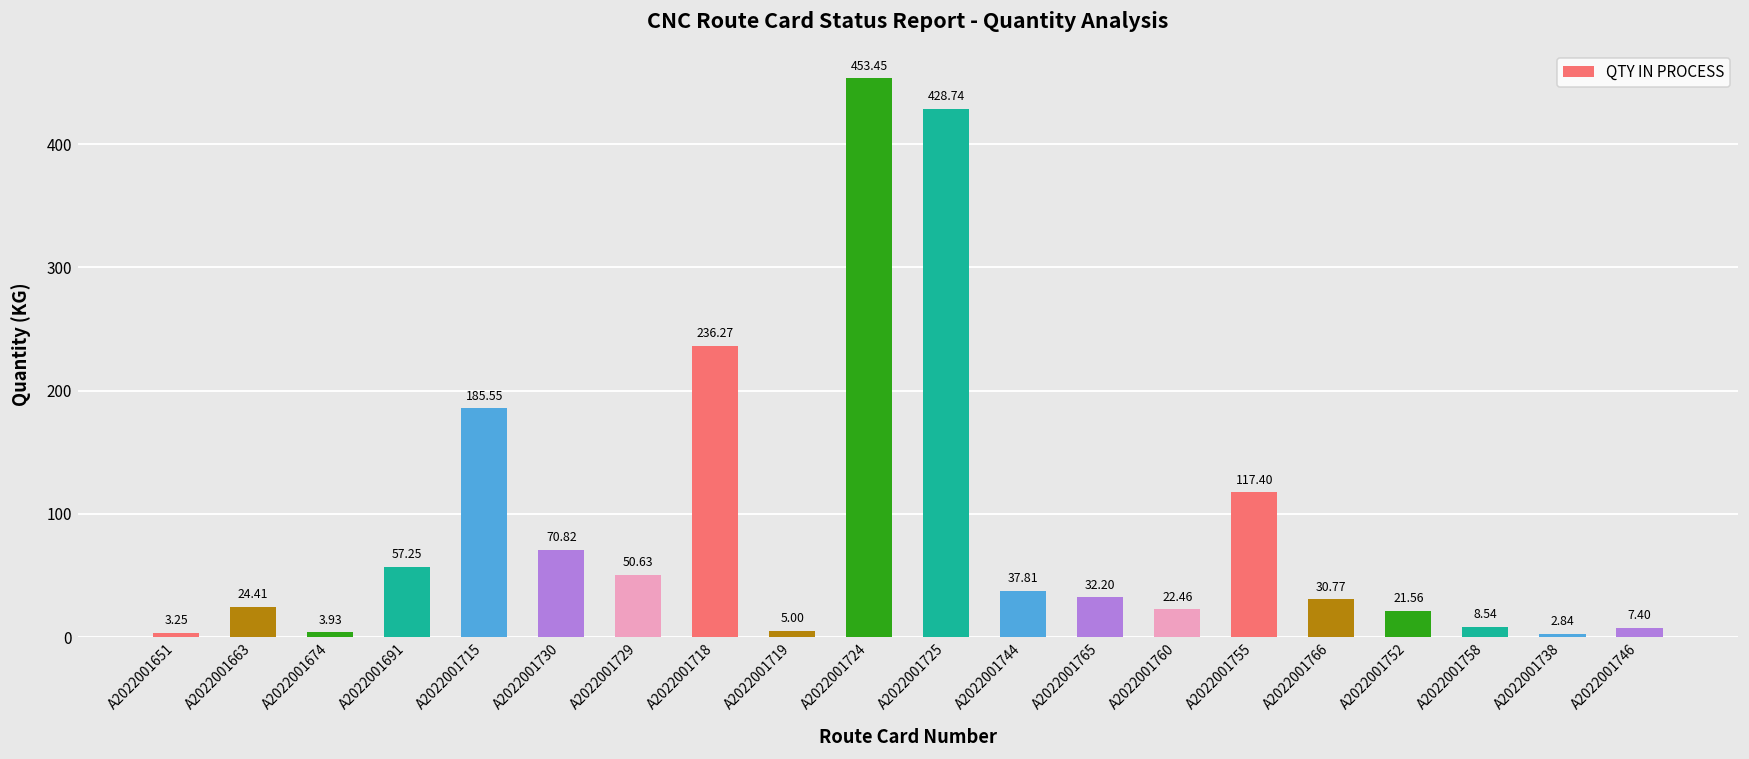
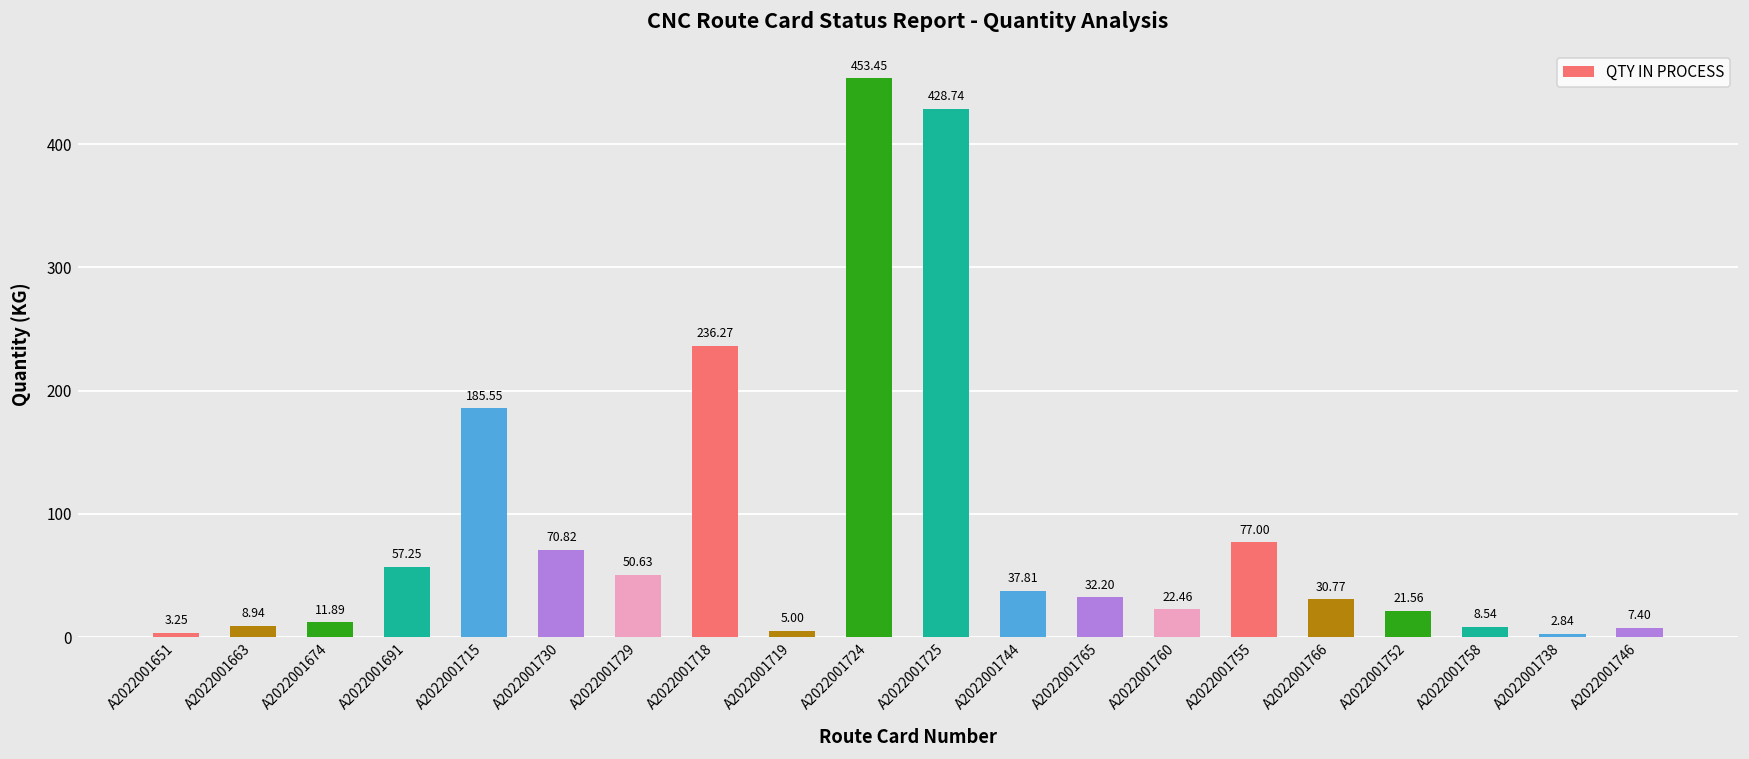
  {
    "A2022001651": 3.25,
-   "A2022001663": 24.41,
-   "A2022001674": 3.93,
+   "A2022001663": 8.94,
+   "A2022001674": 11.89,
    "A2022001691": 57.25,
    "A2022001715": 185.55,
    "A2022001730": 70.82,
    "A2022001729": 50.63,
    "A2022001718": 236.27,
    "A2022001719": 5.00,
    "A2022001724": 453.45,
    "A2022001725": 428.74,
    "A2022001744": 37.81,
    "A2022001765": 32.20,
    "A2022001760": 22.46,
-   "A2022001755": 117.40,
+   "A2022001755": 77.00,
    "A2022001766": 30.77,
    "A2022001752": 21.56,
    "A2022001758": 8.54,
    "A2022001738": 2.84,
    "A2022001746": 7.40
  }
